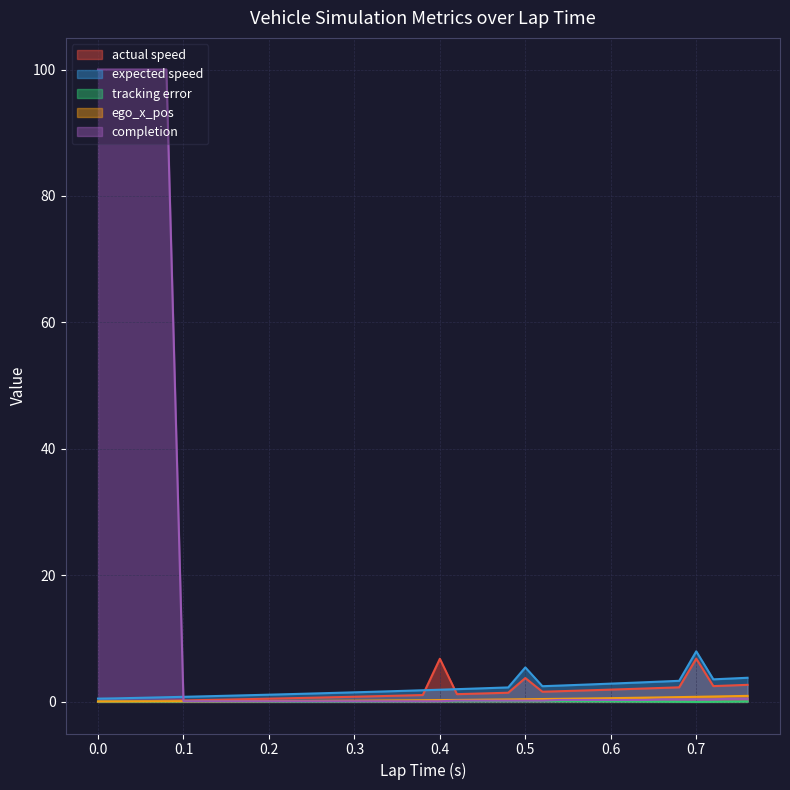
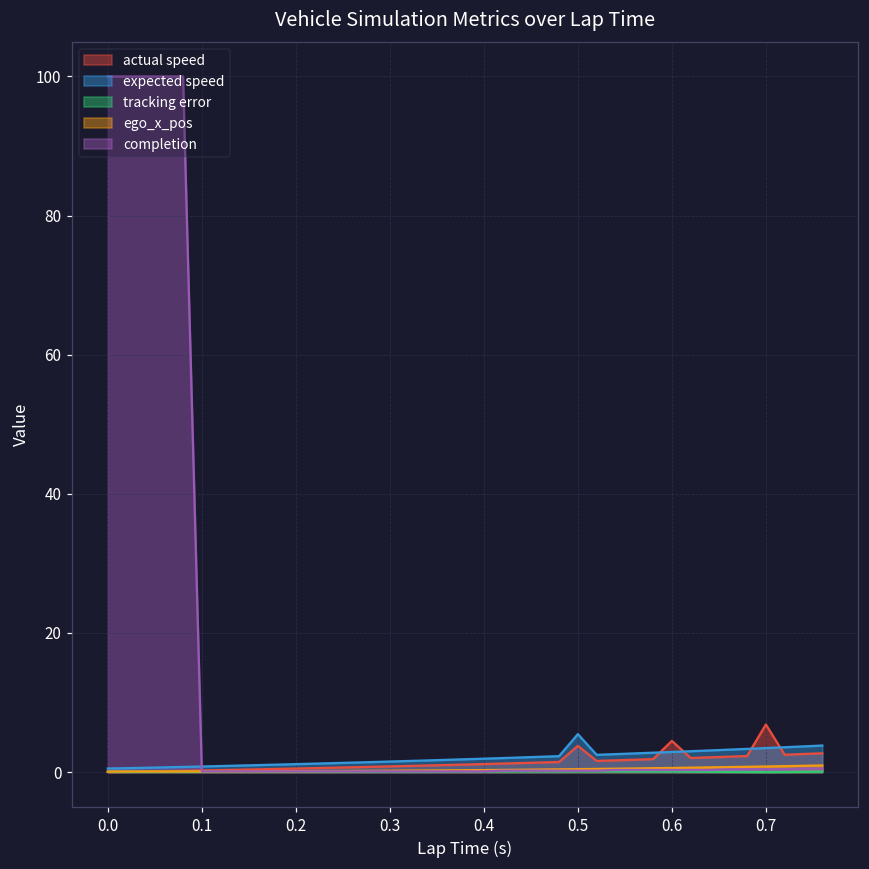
  {
    "actual speed": {
      "0.3": 1,
-     "0.4": 7,
+     "0.4": 1,
      "0.5": 4,
-     "0.6": 2,
+     "0.6": 4,
      "0.7": 7
    },
    "expected speed": {
      "0.0": 1,
      "0.1": 1,
      "0.2": 1,
      "0.3": 2,
      "0.4": 2,
      "0.5": 5,
      "0.6": 3,
-     "0.7": 8
+     "0.7": 3
    },
    "ego_x_pos": {
      "0.7": 1
    }
  }
